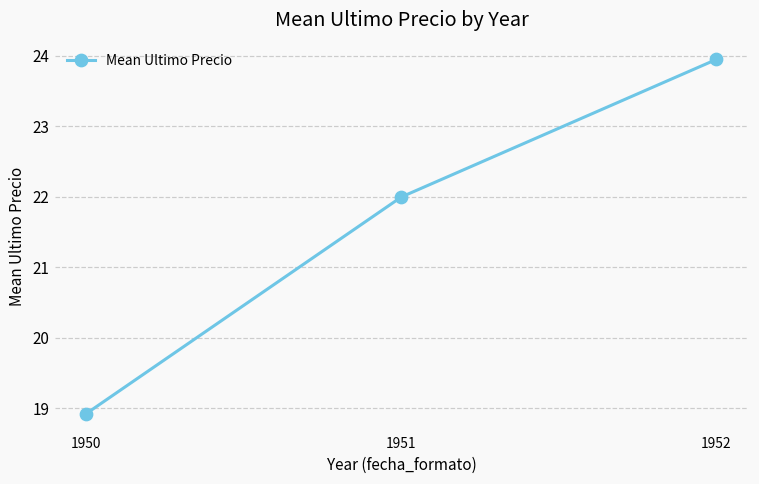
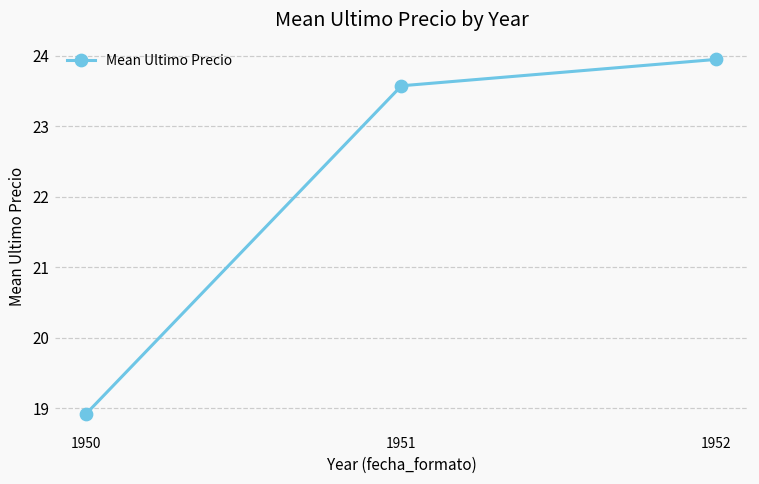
  {
    "1950": 18.9,
-   "1951": 22.0,
+   "1951": 23.6,
    "1952": 23.9
  }
